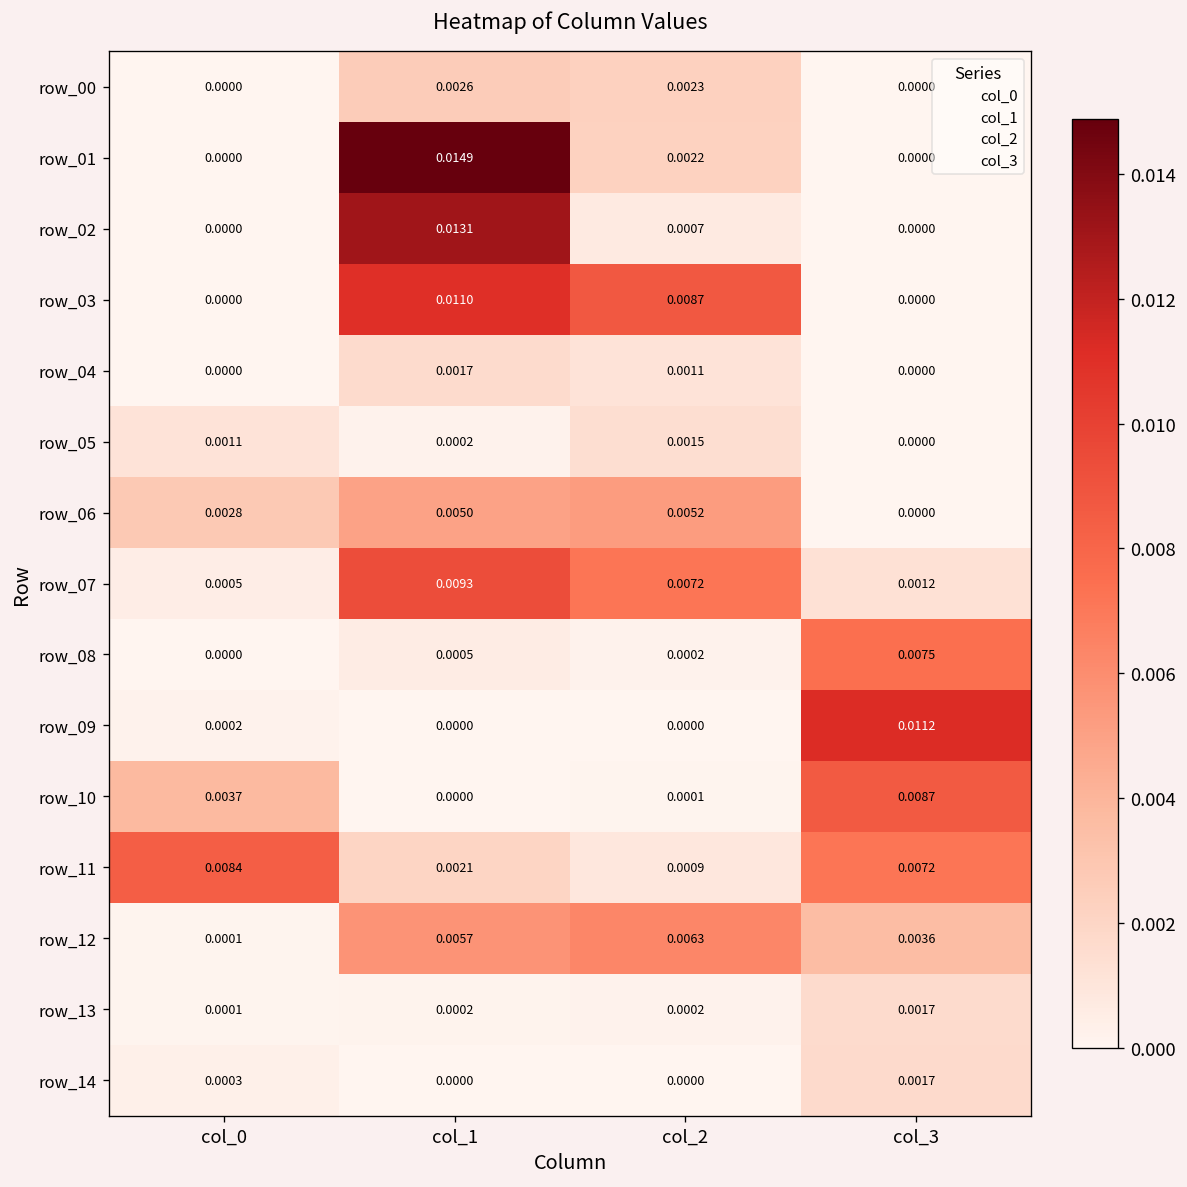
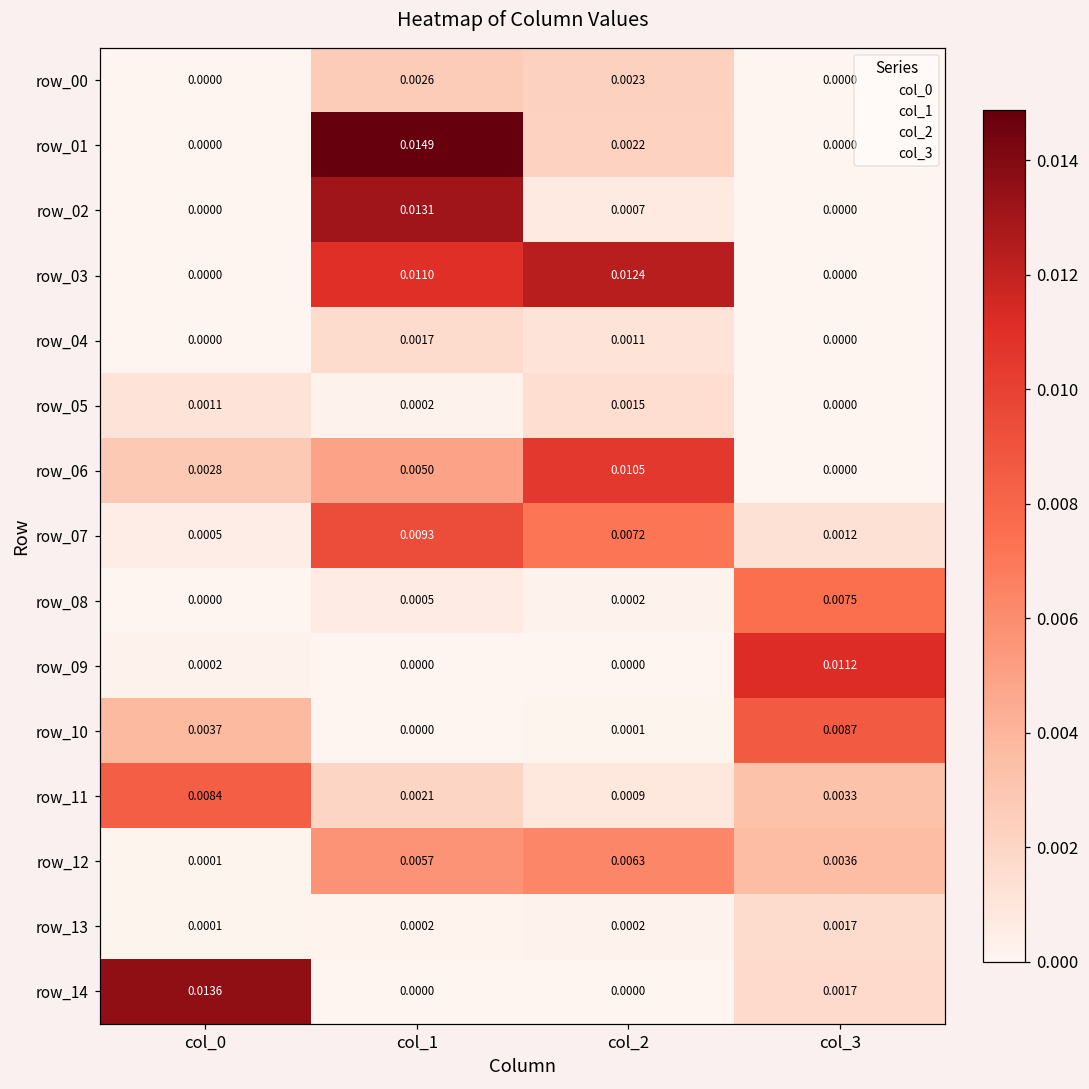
  {
    "row_00": {
      "col_0": 0.0000,
      "col_1": 0.0026,
      "col_2": 0.0023
    },
    "row_01": {
      "col_0": 0.0000,
      "col_1": 0.0149,
      "col_2": 0.0022
    },
    "row_02": {
      "col_0": 0.0000,
      "col_1": 0.0131,
      "col_2": 0.0007,
      "col_3": 0.0000
    },
    "row_03": {
      "col_0": 0.0000,
      "col_1": 0.0110,
-     "col_2": 0.0087,
+     "col_2": 0.0124,
      "col_3": 0.0000
    },
    "row_04": {
      "col_0": 0.0000,
      "col_1": 0.0017,
      "col_2": 0.0011,
      "col_3": 0.0000
    },
    "row_05": {
      "col_0": 0.0011,
      "col_1": 0.0002,
      "col_2": 0.0015,
      "col_3": 0.0000
    },
    "row_06": {
      "col_0": 0.0028,
      "col_1": 0.0050,
-     "col_2": 0.0052,
+     "col_2": 0.0105,
      "col_3": 0.0000
    },
    "row_07": {
      "col_0": 0.0005,
      "col_1": 0.0093,
      "col_2": 0.0072,
      "col_3": 0.0012
    },
    "row_08": {
      "col_0": 0.0000,
      "col_1": 0.0005,
      "col_2": 0.0002,
      "col_3": 0.0075
    },
    "row_09": {
      "col_0": 0.0002,
      "col_1": 0.0000,
      "col_2": 0.0000,
      "col_3": 0.0112
    },
    "row_10": {
      "col_0": 0.0037,
      "col_1": 0.0000,
      "col_2": 0.0001,
      "col_3": 0.0087
    },
    "row_11": {
      "col_0": 0.0084,
      "col_1": 0.0021,
      "col_2": 0.0009,
-     "col_3": 0.0072
+     "col_3": 0.0033
    },
    "row_12": {
      "col_0": 0.0001,
      "col_1": 0.0057,
      "col_2": 0.0063,
      "col_3": 0.0036
    },
    "row_13": {
      "col_0": 0.0001,
      "col_1": 0.0002,
      "col_2": 0.0002,
      "col_3": 0.0017
    },
    "row_14": {
-     "col_0": 0.0003,
+     "col_0": 0.0136,
      "col_1": 0.0000,
      "col_2": 0.0000,
      "col_3": 0.0017
    }
  }
